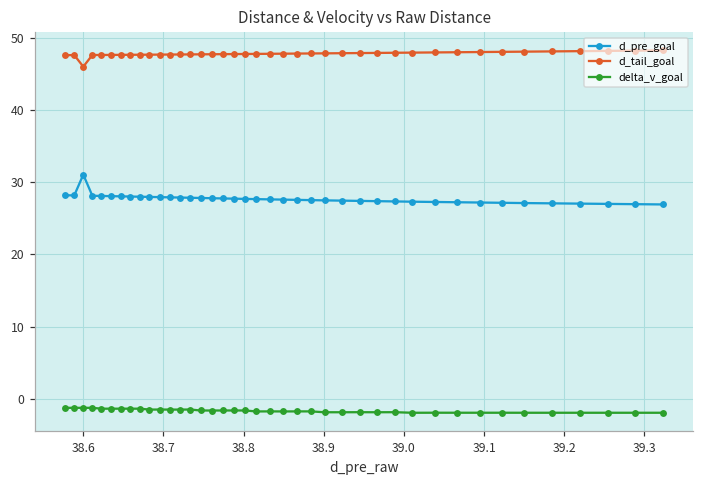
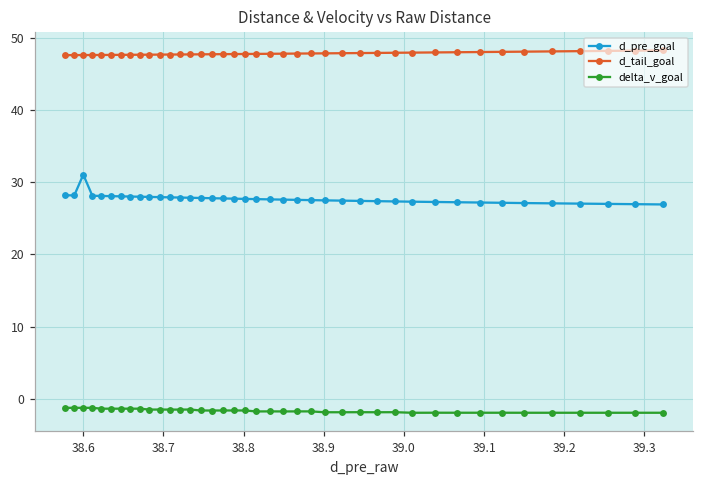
  {
    "d_pre_goal": {
      "38.6": 31
    },
    "d_tail_goal": {
-     "38.6": 46
+     "38.6": 48
    },
    "delta_v_goal": {
      "38.6": -1
    }
  }
